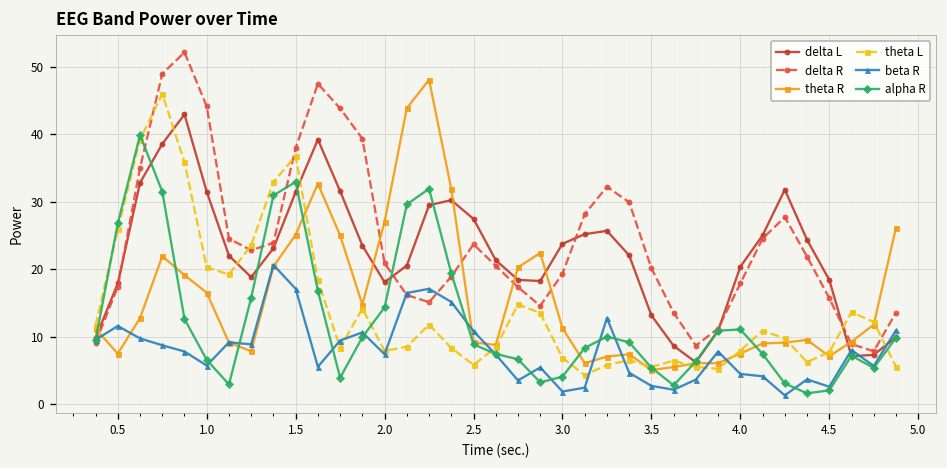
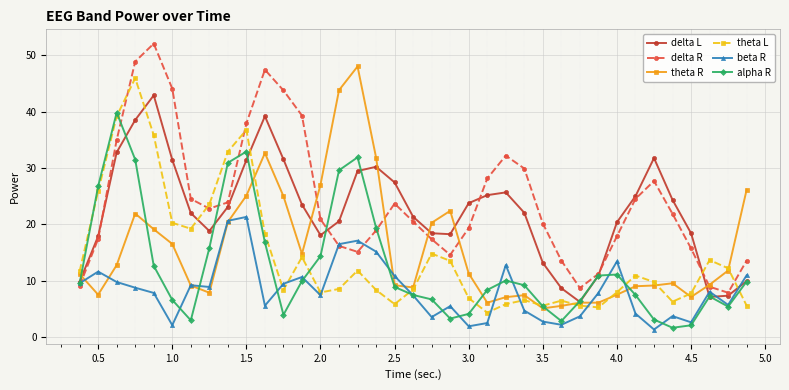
  {
    "beta R": {
      "0.5": 12,
-     "1.0": 6,
-     "1.5": 17,
+     "1.0": 2,
+     "1.5": 21,
      "2.0": 7,
      "2.5": 11,
      "3.0": 2,
      "3.5": 3,
-     "4.0": 4,
+     "4.0": 13,
      "4.5": 3
    },
    "alpha R": {
      "0.5": 27,
      "1.0": 7,
      "1.5": 33,
      "2.0": 14,
      "3.0": 4,
      "4.0": 11,
      "4.5": 2
    }
  }
